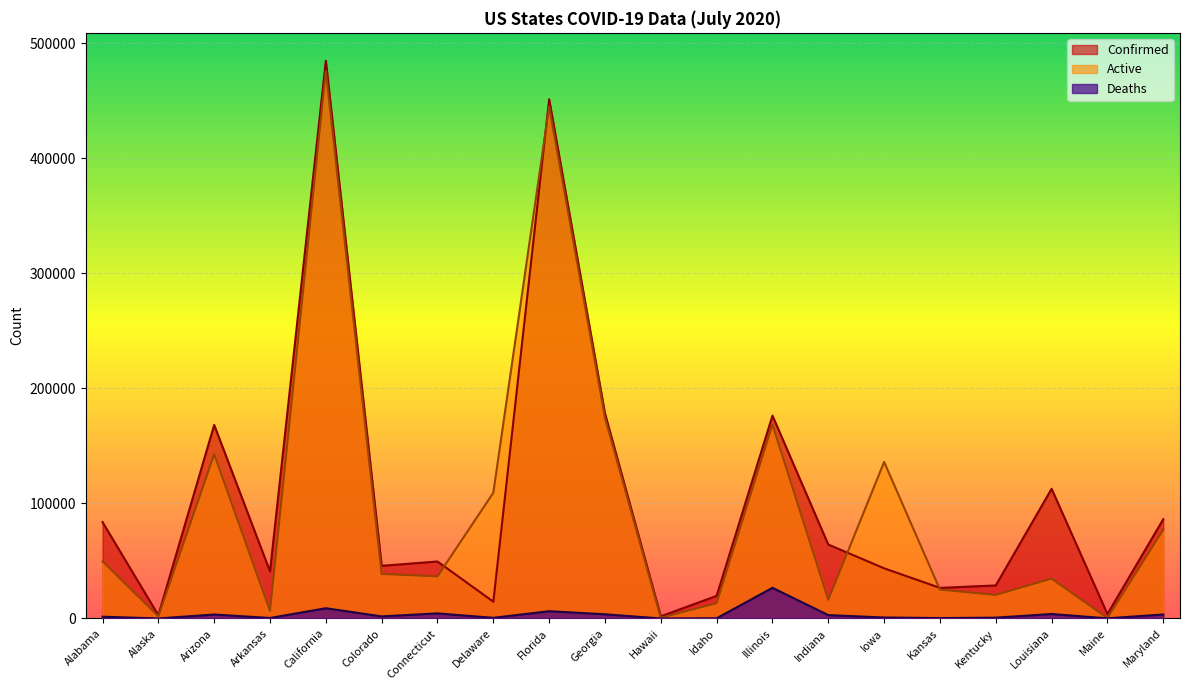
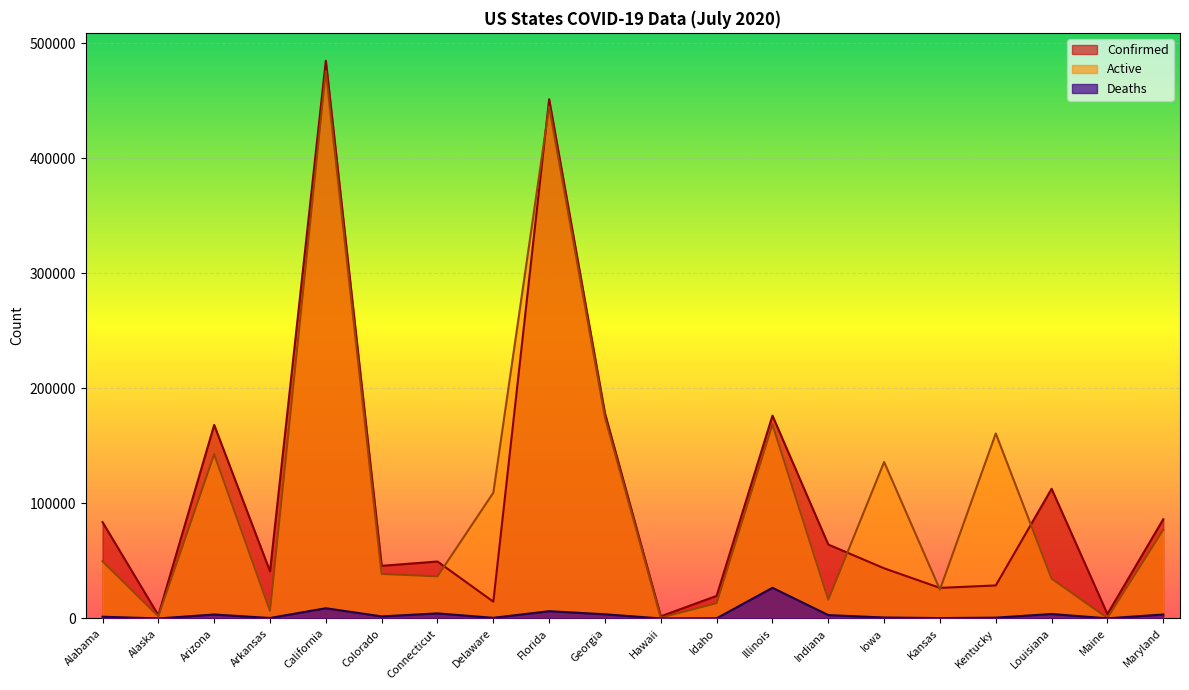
  {
    "Confirmed": {
      "Alabama": 84000,
      "Arizona": 168000,
      "Arkansas": 41000,
      "California": 485000,
      "Colorado": 46000,
      "Connecticut": 50000,
      "Delaware": 15000,
      "Florida": 451000,
      "Georgia": 178000,
      "Idaho": 20000,
      "Illinois": 176000,
      "Indiana": 64000,
      "Iowa": 44000,
      "Kentucky": 29000,
      "Louisiana": 113000,
      "Maine": 4000,
      "Maryland": 86000
    },
    "Active": {
      "Alabama": 50000,
      "Arizona": 143000,
      "Arkansas": 7000,
      "California": 476000,
      "Colorado": 39000,
      "Connecticut": 37000,
      "Delaware": 109000,
      "Florida": 445000,
      "Georgia": 175000,
      "Idaho": 13000,
      "Illinois": 169000,
      "Indiana": 16000,
      "Iowa": 136000,
-     "Kentucky": 21000,
+     "Kentucky": 161000,
      "Louisiana": 35000,
      "Maryland": 77000
    },
    "Deaths": {
      "Alabama": 2000,
      "Arizona": 3000,
      "Arkansas": 0,
      "California": 9000,
      "Colorado": 2000,
      "Connecticut": 4000,
      "Delaware": 1000,
      "Florida": 6000,
      "Georgia": 4000,
      "Idaho": 0,
      "Illinois": 27000,
      "Indiana": 3000,
      "Iowa": 1000,
      "Kansas": 0,
      "Kentucky": 1000,
      "Louisiana": 4000,
      "Maryland": 3000
    }
  }
